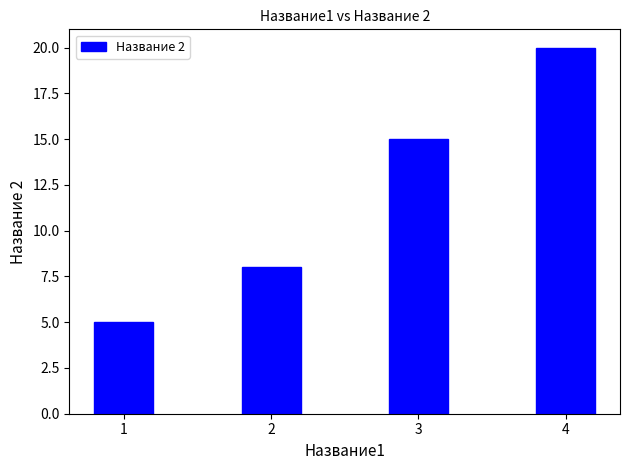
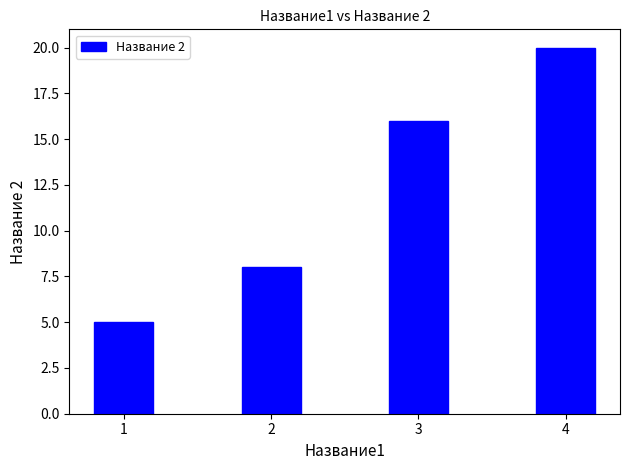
  {
    "1": 5,
    "2": 8,
-   "3": 15,
+   "3": 16,
    "4": 20
  }
